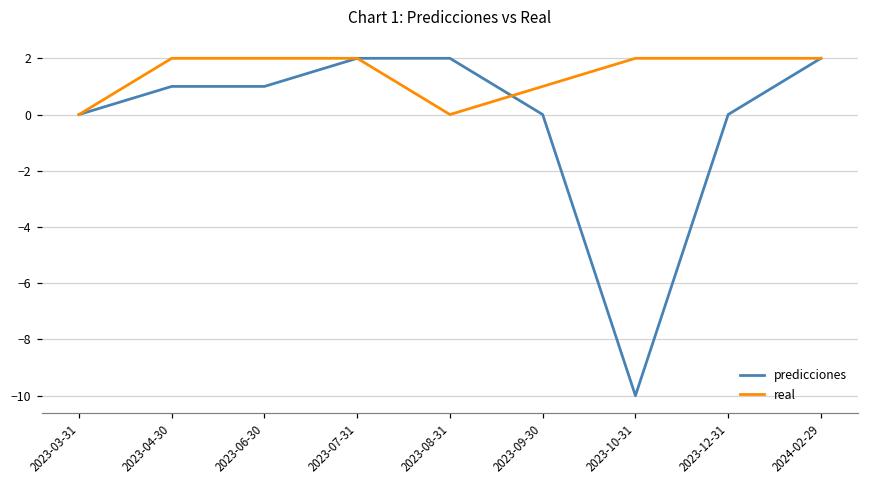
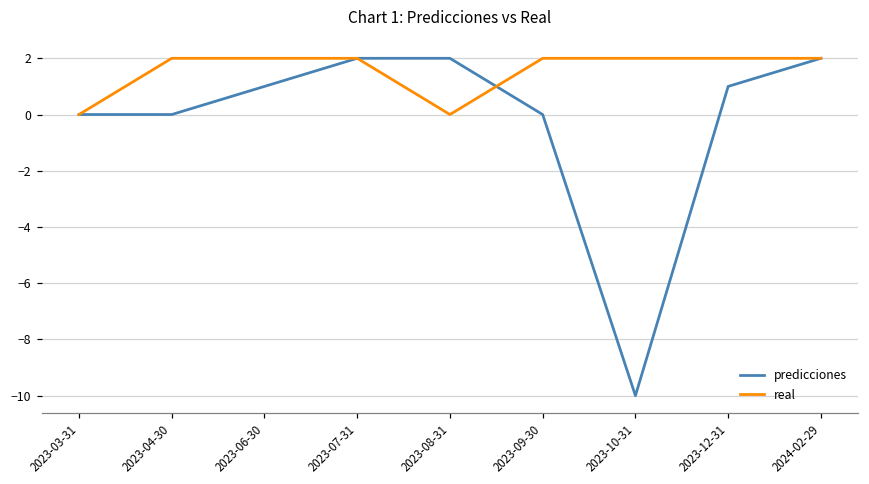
  {
    "predicciones": {
-     "2023-04-30": 1,
+     "2023-04-30": 0,
      "2023-06-30": 1,
      "2023-08-31": 2,
      "2023-09-30": 0,
      "2023-10-31": -10,
-     "2023-12-31": 0
+     "2023-12-31": 1
    },
    "real": {
      "2023-04-30": 2,
      "2023-06-30": 2,
      "2023-08-31": 0,
-     "2023-09-30": 1,
+     "2023-09-30": 2,
      "2023-10-31": 2,
      "2023-12-31": 2
    }
  }
